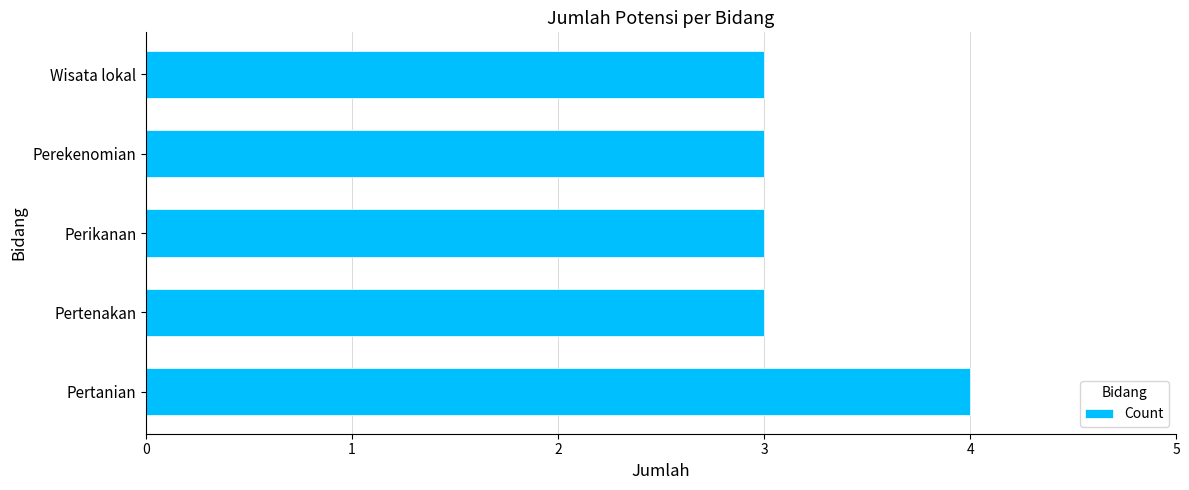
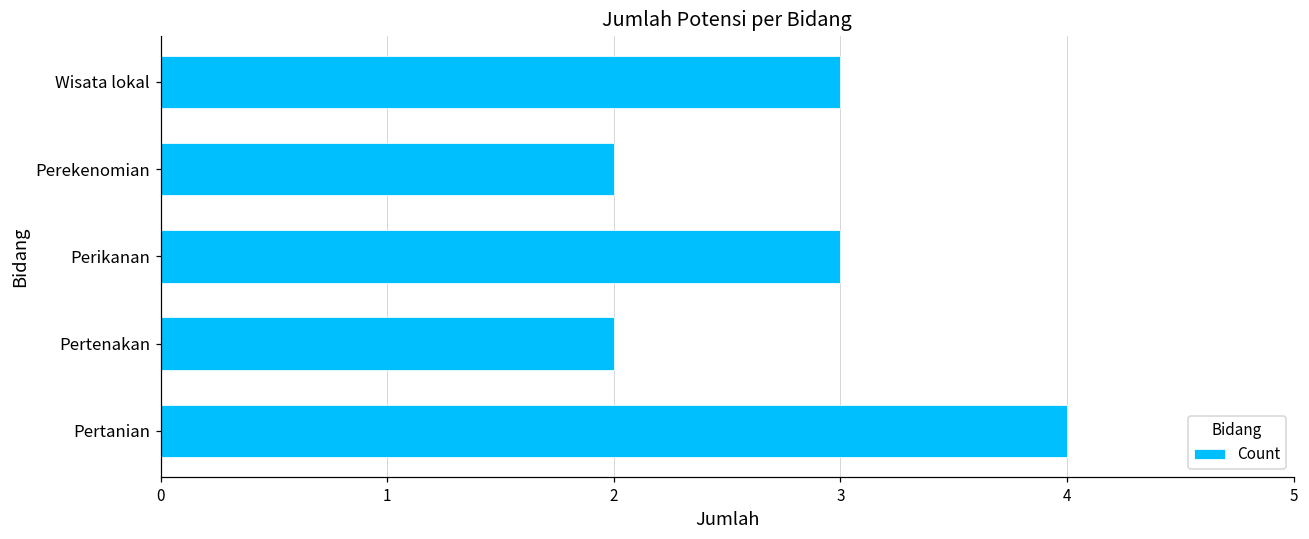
  {
    "Wisata lokal": 3,
-   "Perekenomian": 3,
+   "Perekenomian": 2,
    "Perikanan": 3,
-   "Pertenakan": 3,
+   "Pertenakan": 2,
    "Pertanian": 4
  }
